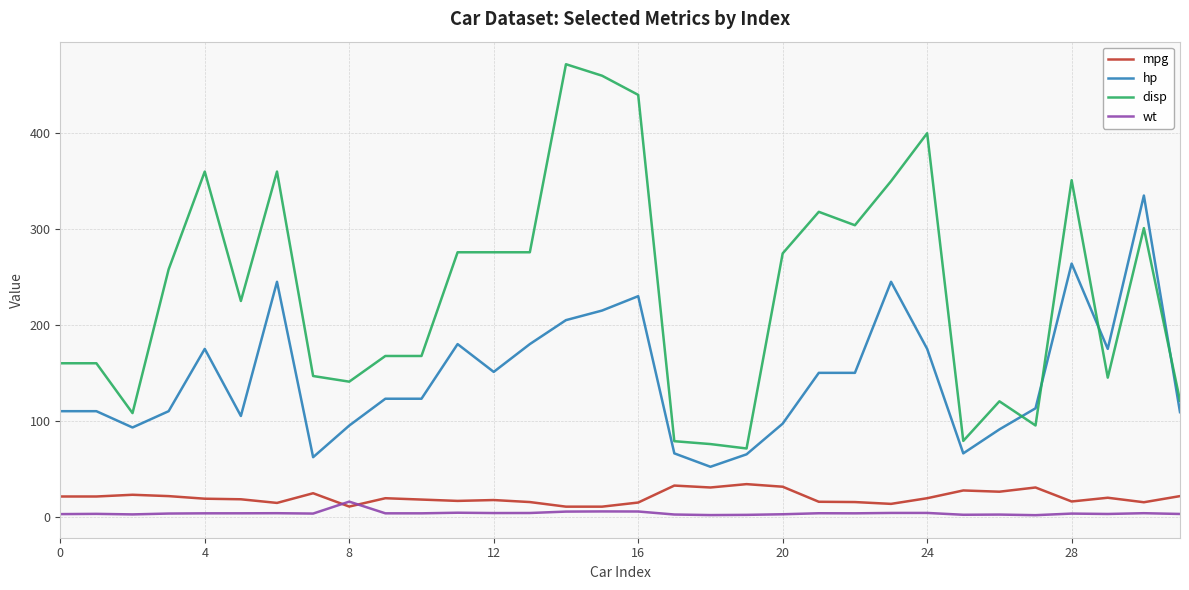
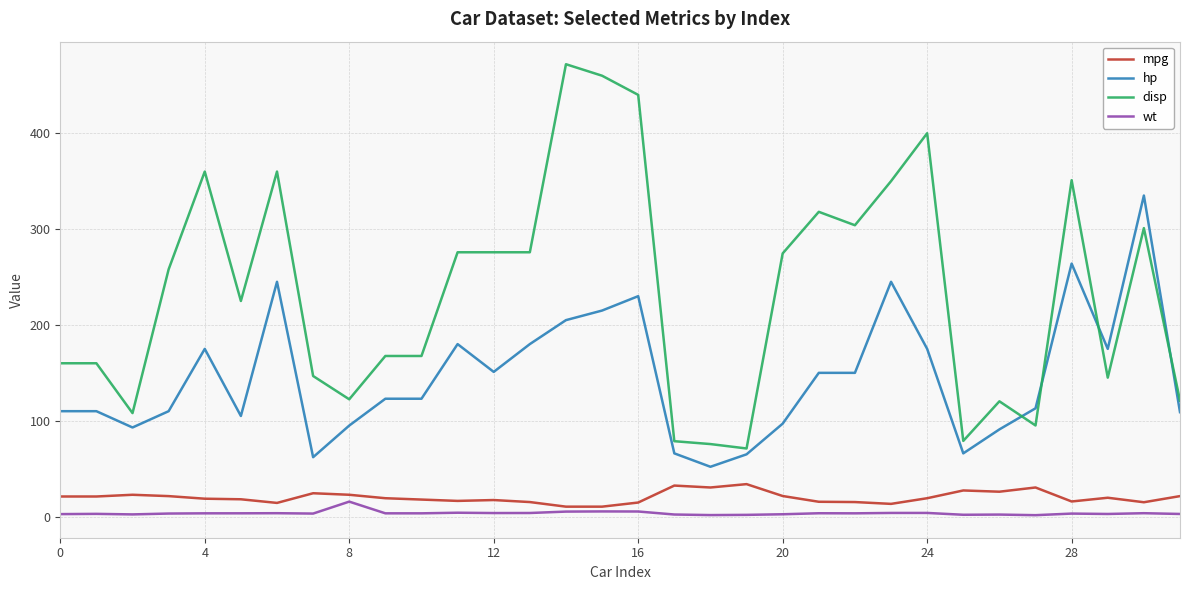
  {
    "mpg": {
      "0": 20,
      "4": 20,
-     "8": 10,
+     "8": 20,
      "12": 20,
      "16": 10,
-     "20": 30,
+     "20": 20,
      "24": 20,
      "28": 20
    },
    "hp": {
      "0": 110,
      "4": 180,
      "8": 100,
      "12": 150,
      "16": 230,
      "20": 100,
      "24": 180,
      "28": 260
    },
    "disp": {
      "0": 160,
      "4": 360,
-     "8": 140,
+     "8": 120,
      "12": 280,
      "16": 440,
      "20": 270,
      "24": 400,
      "28": 350
    },
    "wt": {
      "0": 0,
      "4": 0,
      "8": 20,
      "12": 0,
      "16": 10,
      "20": 0,
      "24": 0,
      "28": 0
    }
  }
